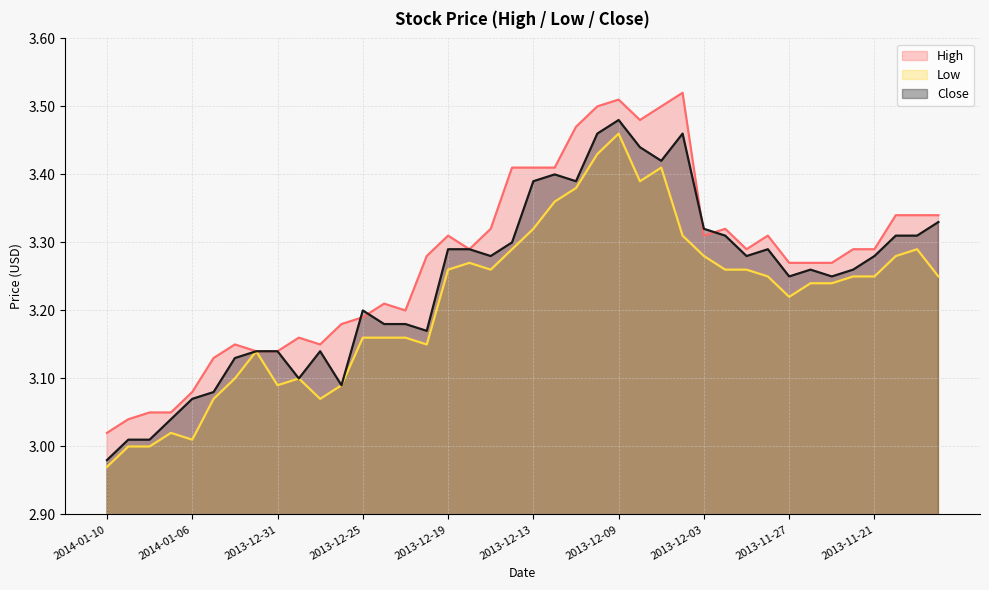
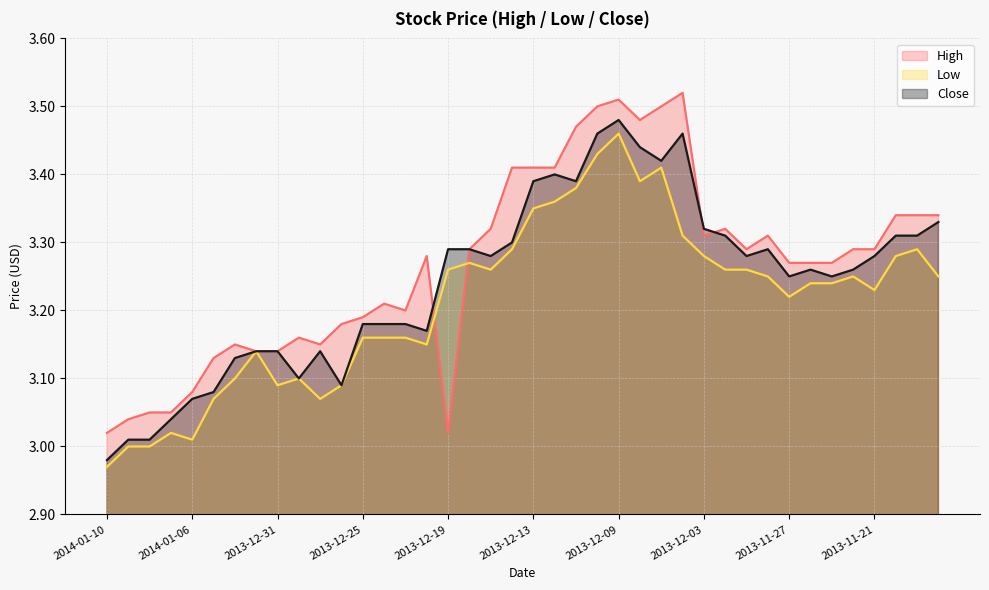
  {
    "High": {
      "2014-01-10": 3.02,
      "2014-01-06": 3.08,
      "2013-12-25": 3.19,
-     "2013-12-19": 3.31,
+     "2013-12-19": 3.02,
      "2013-12-13": 3.41,
      "2013-12-09": 3.51,
      "2013-12-03": 3.31,
      "2013-11-27": 3.27,
      "2013-11-21": 3.29
    },
    "Low": {
      "2014-01-10": 2.97,
      "2014-01-06": 3.01,
      "2013-12-31": 3.09,
      "2013-12-25": 3.16,
      "2013-12-19": 3.26,
-     "2013-12-13": 3.32,
+     "2013-12-13": 3.35,
      "2013-12-09": 3.46,
      "2013-12-03": 3.28,
      "2013-11-27": 3.22,
-     "2013-11-21": 3.25
+     "2013-11-21": 3.23
    },
    "Close": {
      "2014-01-10": 2.98,
      "2014-01-06": 3.07,
-     "2013-12-25": 3.20,
+     "2013-12-25": 3.18,
      "2013-12-19": 3.29,
      "2013-12-13": 3.39,
      "2013-12-09": 3.48,
      "2013-12-03": 3.32,
      "2013-11-27": 3.25,
      "2013-11-21": 3.28
    }
  }
